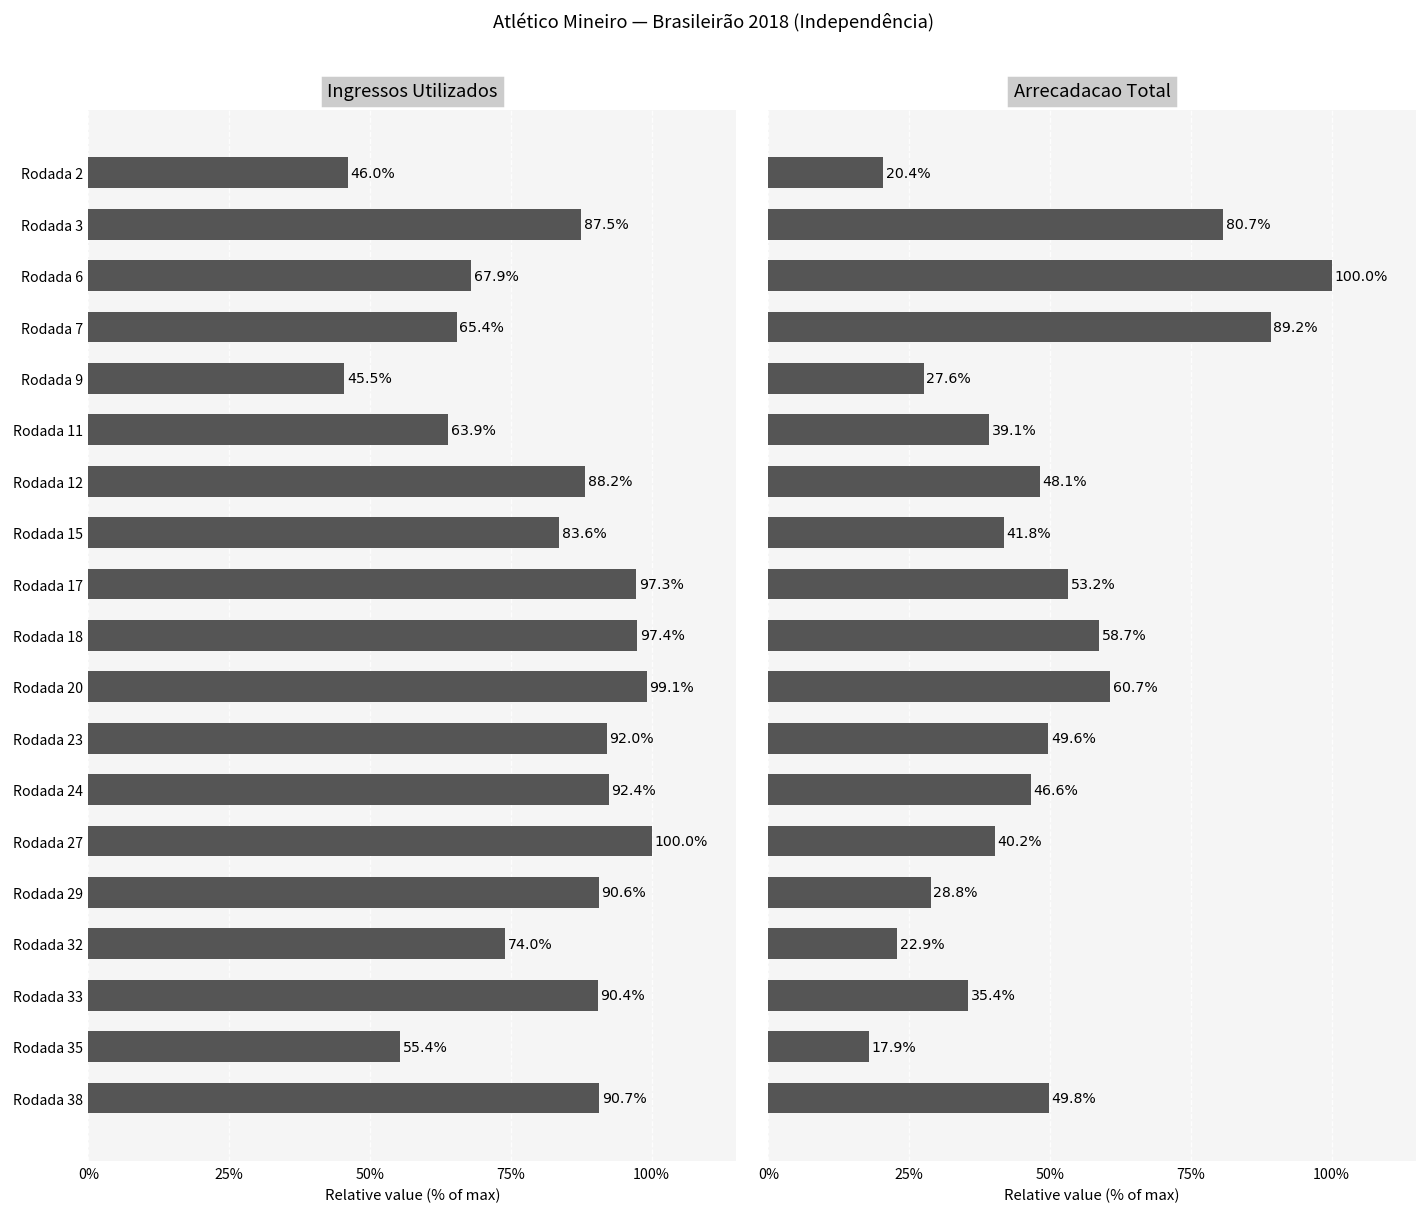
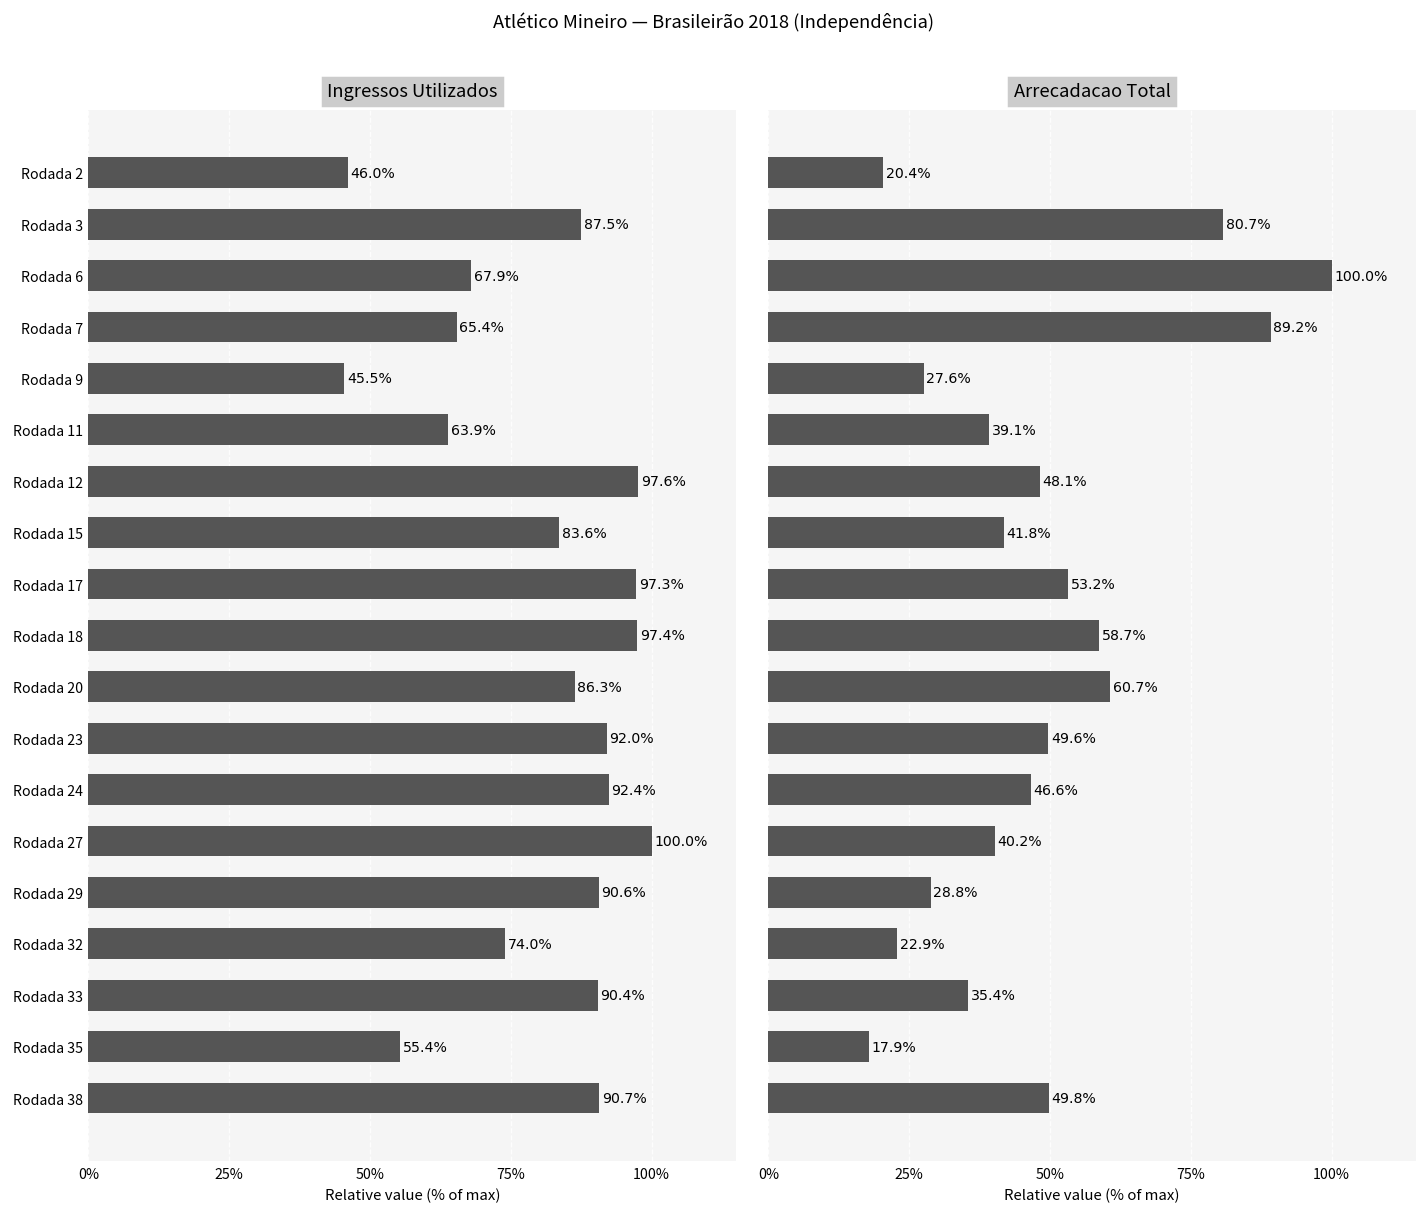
  {
    "Ingressos Utilizados": {
      "Rodada 2": "46.0%",
      "Rodada 3": "87.5%",
      "Rodada 6": "67.9%",
      "Rodada 7": "65.4%",
      "Rodada 9": "45.5%",
      "Rodada 11": "63.9%",
-     "Rodada 12": "88.2%",
+     "Rodada 12": "97.6%",
      "Rodada 15": "83.6%",
      "Rodada 17": "97.3%",
      "Rodada 18": "97.4%",
-     "Rodada 20": "99.1%",
+     "Rodada 20": "86.3%",
      "Rodada 23": "92.0%",
      "Rodada 24": "92.4%",
      "Rodada 27": "100.0%",
      "Rodada 29": "90.6%",
      "Rodada 32": "74.0%",
      "Rodada 33": "90.4%",
      "Rodada 35": "55.4%",
      "Rodada 38": "90.7%"
    }
  }
